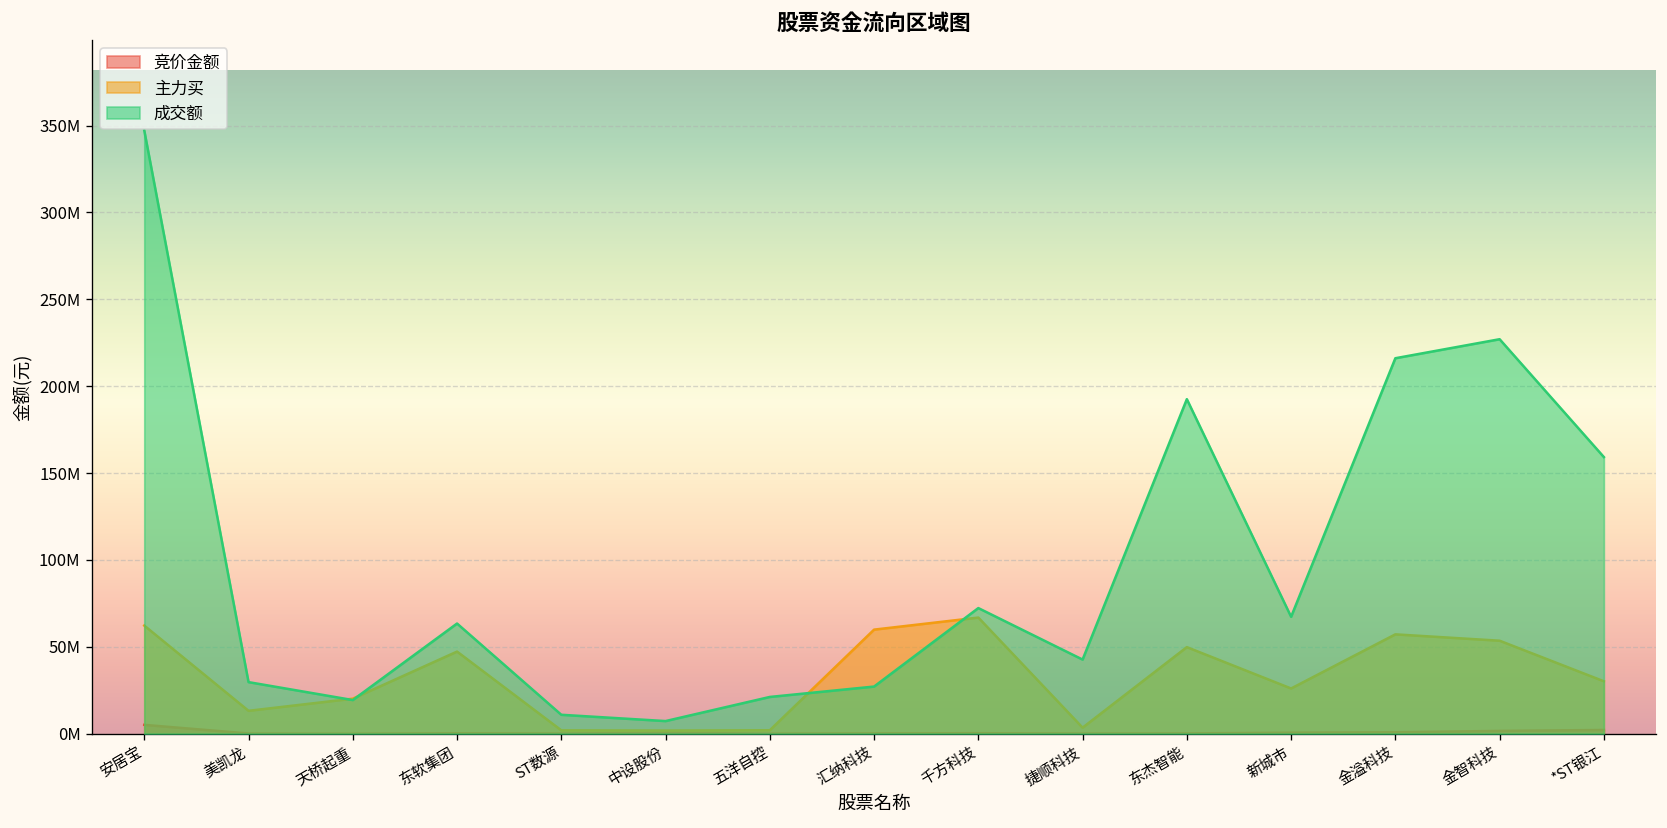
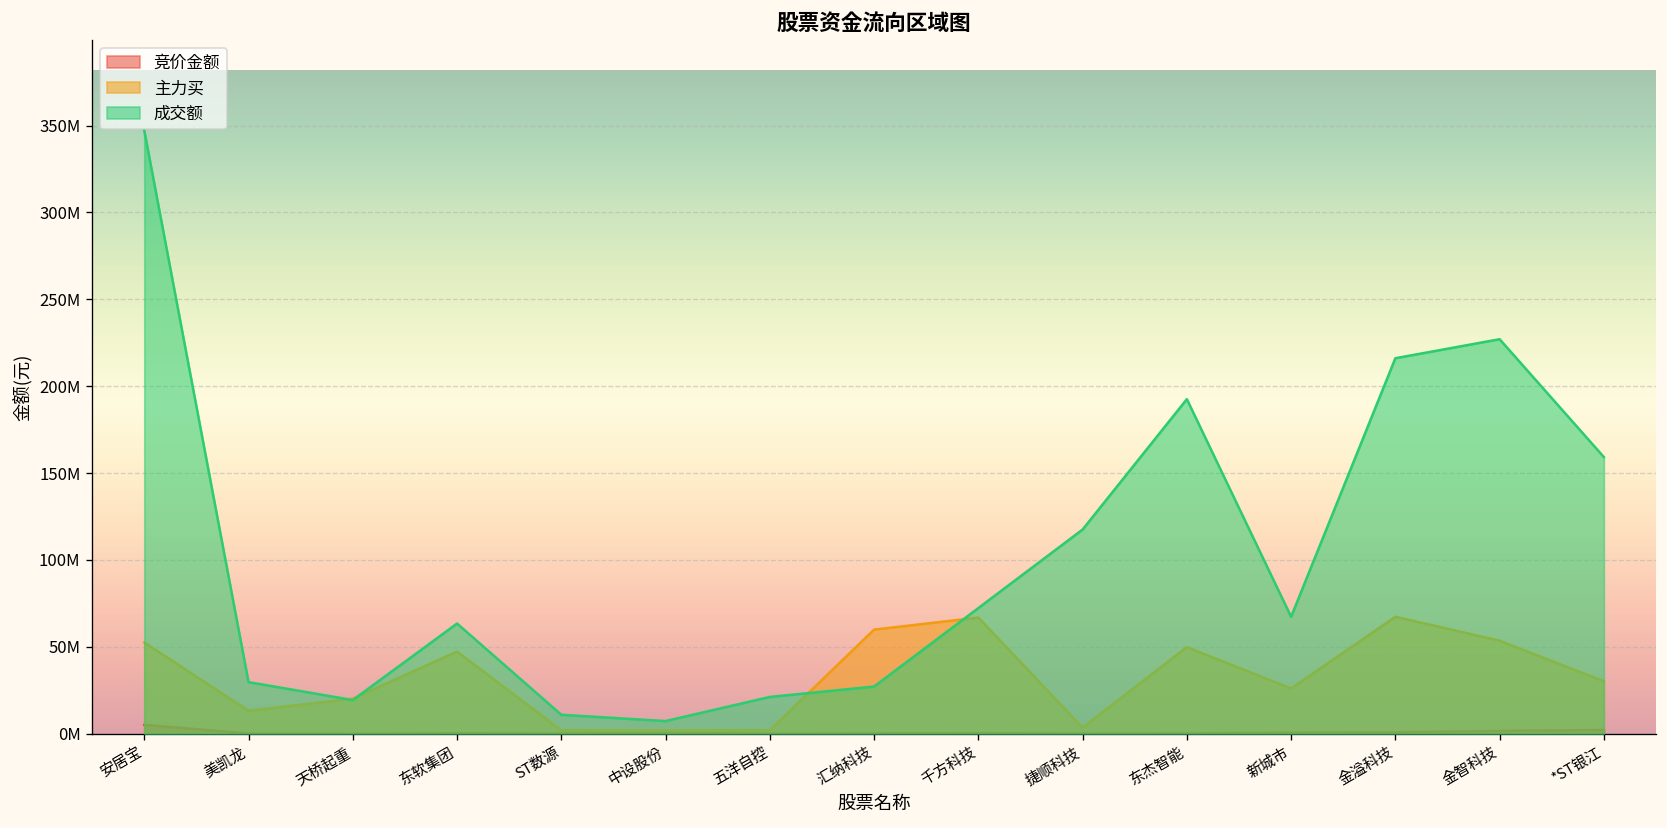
  {
    "竞价金额": {
      "安居宝": 5000000,
      "美凯龙": 0,
      "天桥起重": 0,
      "东软集团": 0,
      "ST数源": 0,
      "五洋自控": 0,
      "汇纳科技": 0,
      "千方科技": 0,
      "捷顺科技": 0,
      "东杰智能": 0,
      "新城市": 1000000,
      "金溢科技": 1000000,
      "金智科技": 2000000,
      "*ST银江": 2000000
    },
    "主力买": {
-     "安居宝": 62000000,
+     "安居宝": 53000000,
      "美凯龙": 13000000,
      "东软集团": 47000000,
      "ST数源": 2000000,
      "五洋自控": 2000000,
      "汇纳科技": 60000000,
      "千方科技": 67000000,
      "捷顺科技": 4000000,
      "东杰智能": 50000000,
      "新城市": 26000000,
-     "金溢科技": 57000000,
+     "金溢科技": 67000000,
      "金智科技": 54000000,
      "*ST银江": 30000000
    },
    "成交额": {
      "安居宝": 347000000,
      "美凯龙": 30000000,
      "东软集团": 63000000,
      "ST数源": 11000000,
      "中设股份": 7000000,
      "五洋自控": 21000000,
      "汇纳科技": 27000000,
      "千方科技": 72000000,
-     "捷顺科技": 43000000,
+     "捷顺科技": 118000000,
      "东杰智能": 193000000,
      "新城市": 67000000,
      "金溢科技": 216000000,
      "金智科技": 227000000,
      "*ST银江": 159000000
    }
  }
